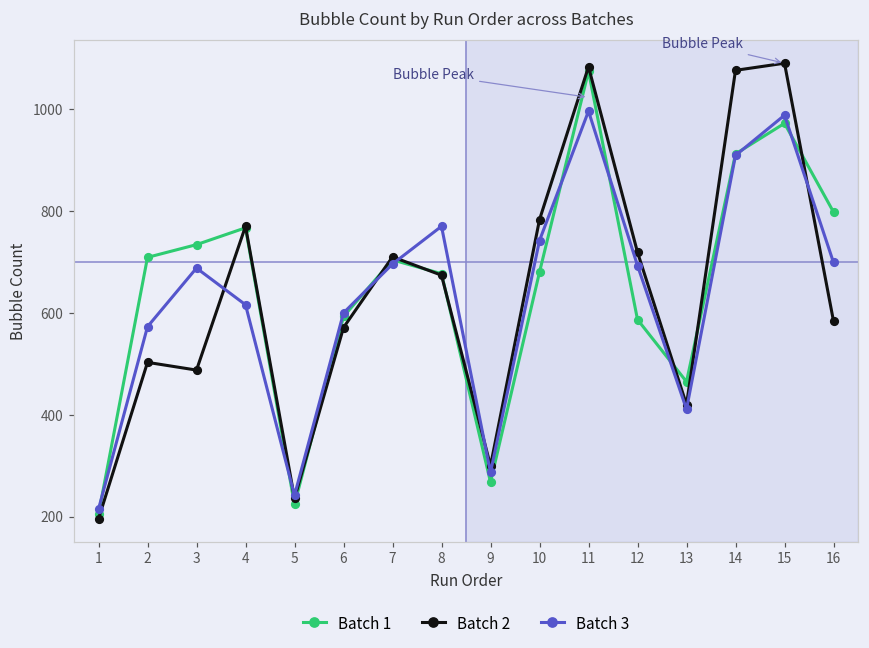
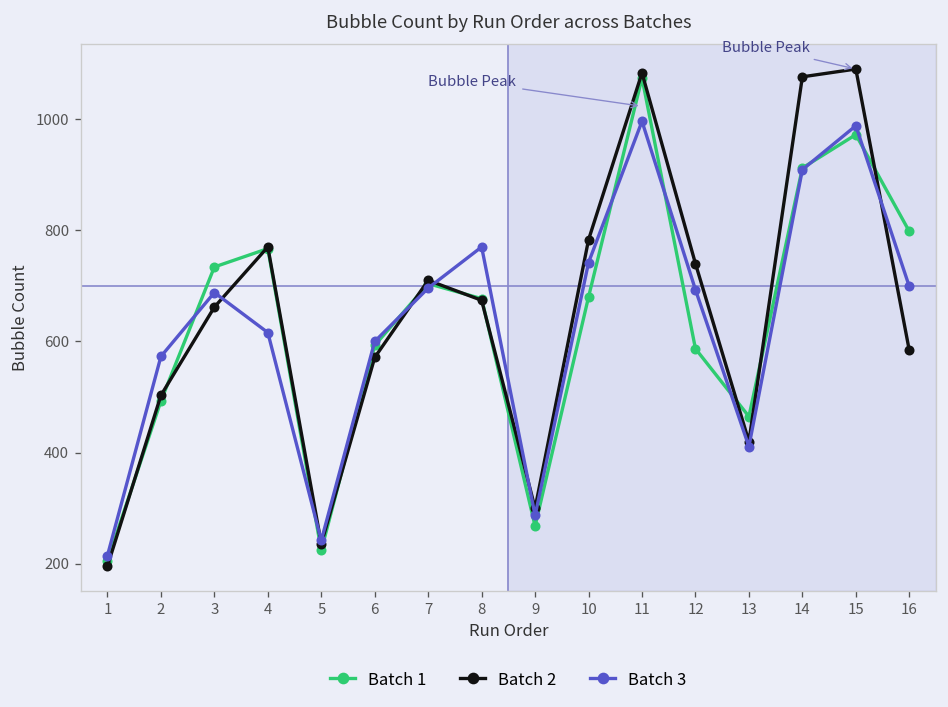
  {
    "Batch 1": {
      "1": 210,
-     "2": 710,
+     "2": 490,
      "3": 730,
      "5": 220,
      "6": 590,
      "7": 700,
      "9": 270,
      "10": 680,
      "11": 1070,
      "12": 590,
      "13": 470,
      "15": 970,
      "16": 800
    },
    "Batch 2": {
      "1": 200,
      "2": 500,
-     "3": 490,
+     "3": 660,
      "5": 240,
      "6": 570,
      "7": 710,
      "9": 300,
      "10": 780,
      "11": 1080,
-     "12": 720,
+     "12": 740,
      "13": 420,
      "14": 1080,
      "15": 1090,
      "16": 580
    },
    "Batch 3": {
      "1": 220,
      "2": 570,
      "3": 690,
      "4": 620,
      "5": 240,
      "6": 600,
      "7": 700,
      "8": 770,
      "9": 290,
      "10": 740,
      "11": 1000,
      "12": 690,
      "13": 410,
      "15": 990,
      "16": 700
    }
  }
